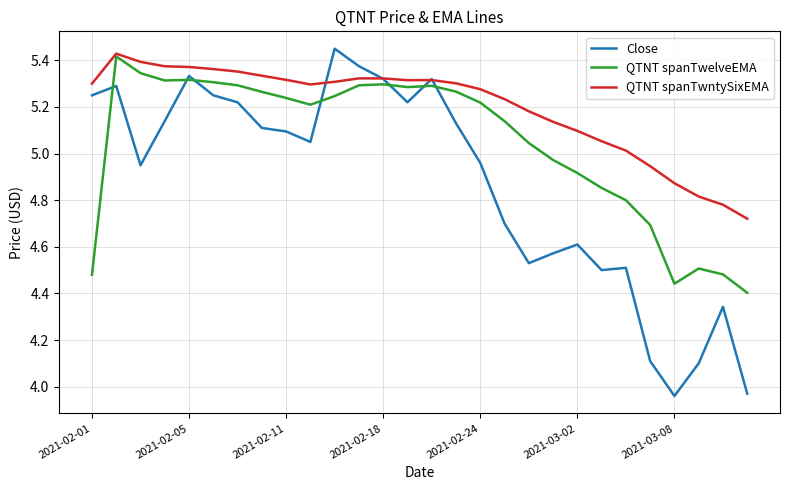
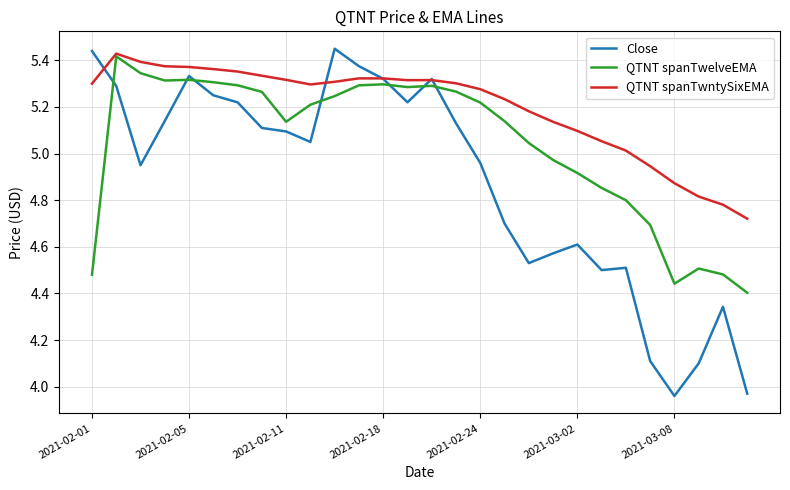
  {
    "Close": {
-     "2021-02-01": 5.25,
+     "2021-02-01": 5.44,
      "2021-02-05": 5.33,
      "2021-02-11": 5.10,
      "2021-02-24": 4.96,
      "2021-03-02": 4.61,
      "2021-03-08": 3.96
    },
    "QTNT spanTwelveEMA": {
      "2021-02-01": 4.48,
      "2021-02-05": 5.32,
-     "2021-02-11": 5.24,
+     "2021-02-11": 5.14,
      "2021-02-18": 5.30,
      "2021-02-24": 5.22,
      "2021-03-02": 4.92,
      "2021-03-08": 4.44
    },
    "QTNT spanTwntySixEMA": {
      "2021-02-01": 5.30,
      "2021-02-05": 5.37,
      "2021-02-11": 5.32,
      "2021-02-24": 5.28,
      "2021-03-02": 5.10,
      "2021-03-08": 4.87
    }
  }
